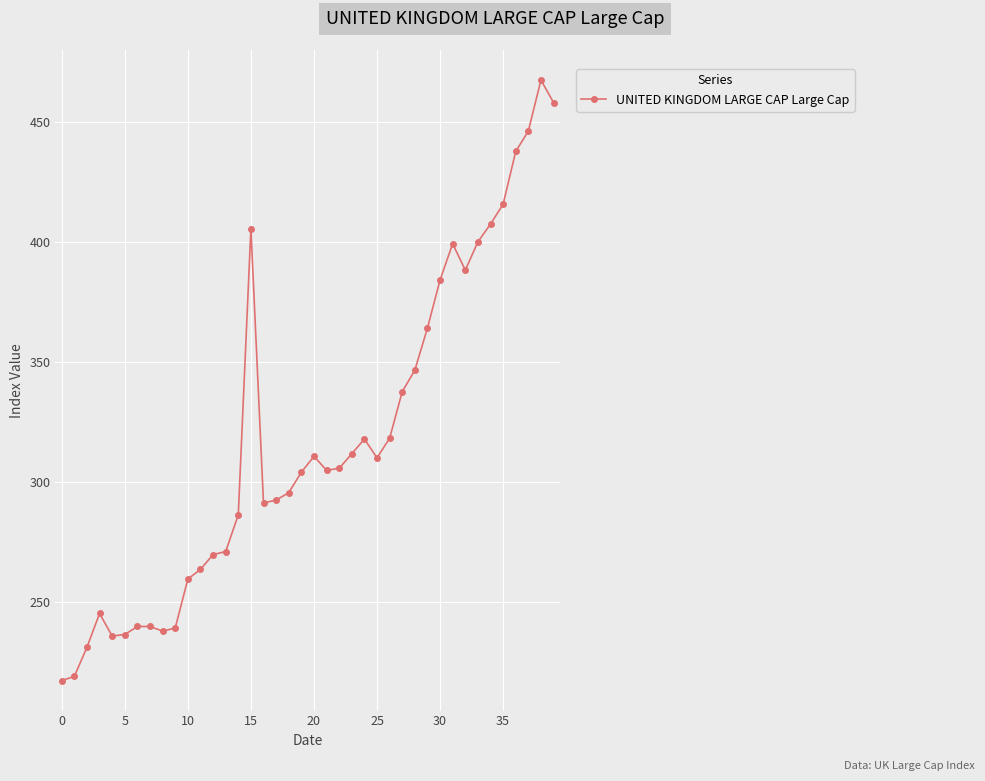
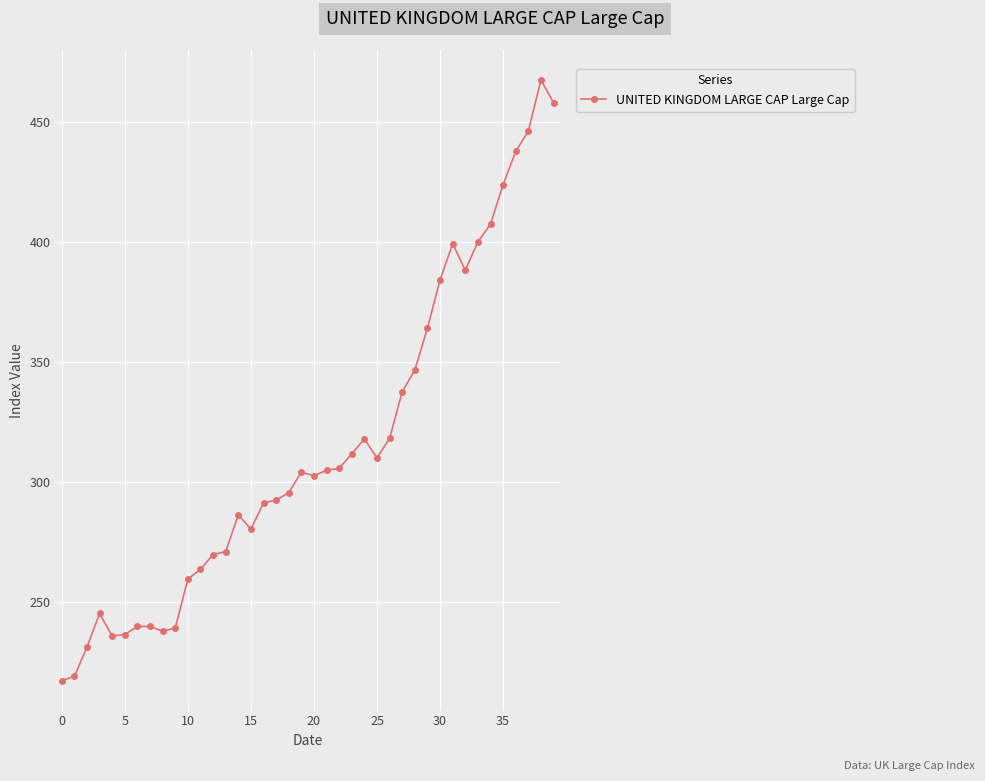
  {
    "0": 217,
    "5": 236,
    "10": 260,
-   "15": 406,
-   "20": 311,
+   "15": 280,
+   "20": 303,
    "25": 310,
    "30": 384,
-   "35": 416
+   "35": 424
  }
